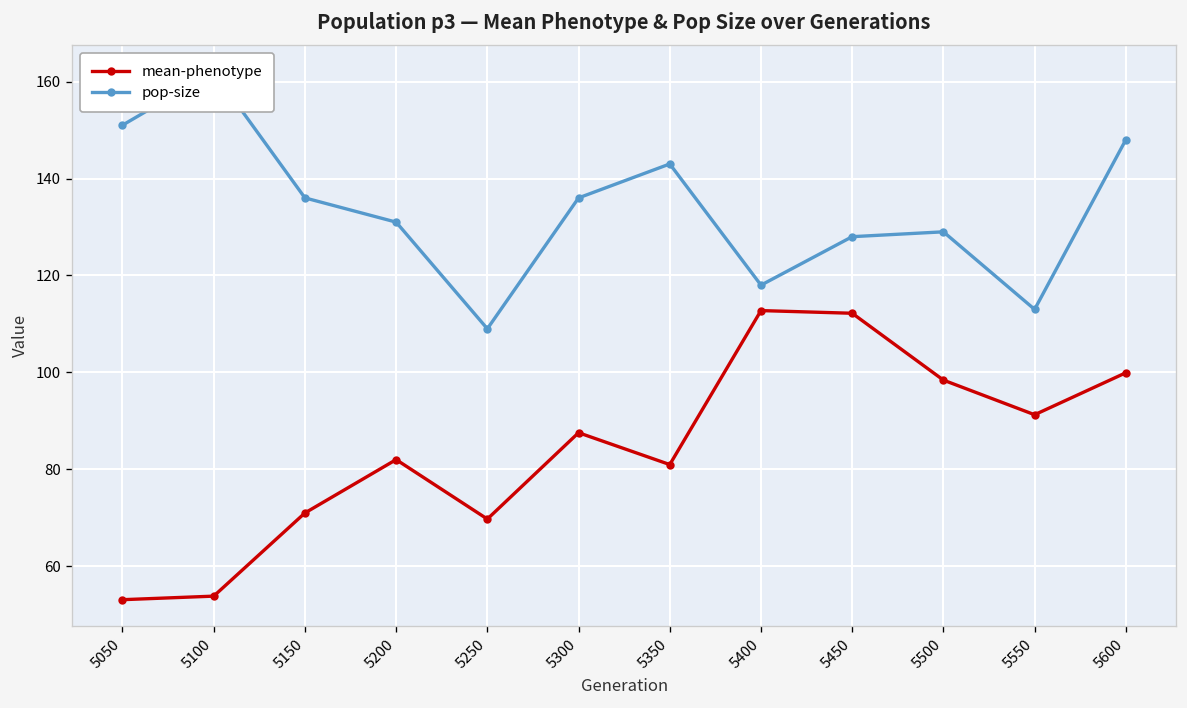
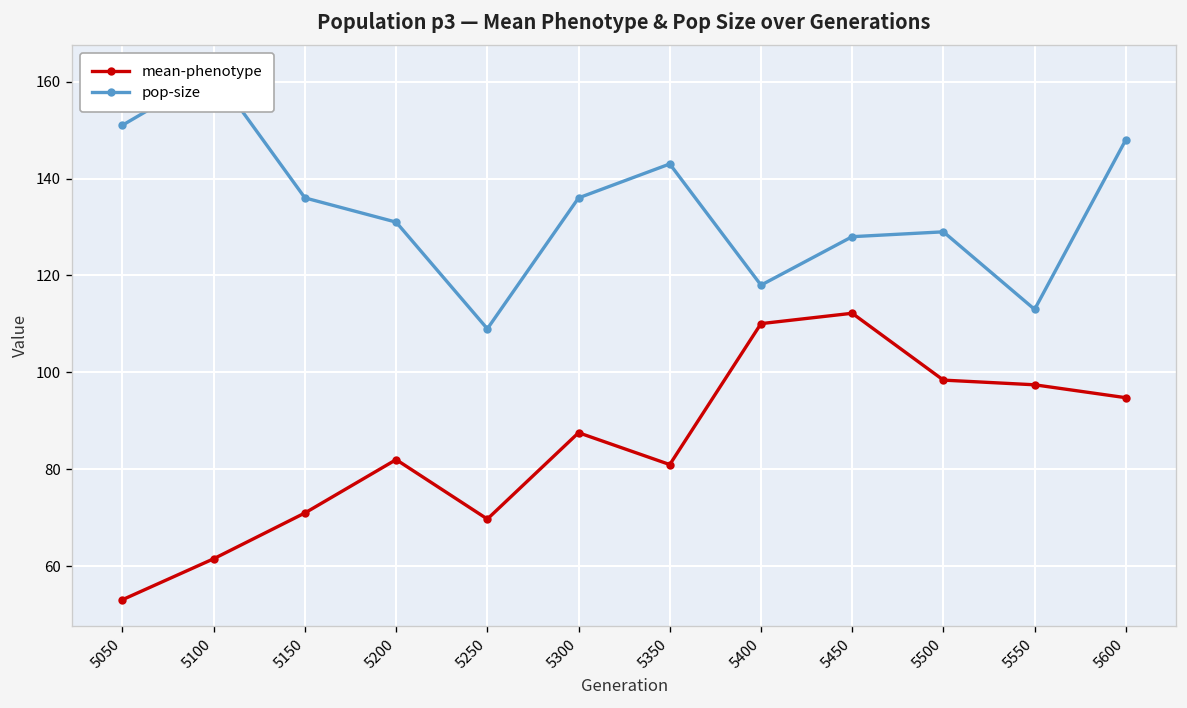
  {
    "mean-phenotype": {
      "5050": 53,
-     "5100": 54,
+     "5100": 62,
      "5150": 71,
      "5200": 82,
      "5250": 70,
      "5300": 88,
      "5350": 81,
-     "5400": 113,
+     "5400": 110,
      "5450": 112,
      "5500": 98,
-     "5550": 91,
-     "5600": 100
+     "5550": 97,
+     "5600": 95
    },
    "pop-size": {
      "5050": 151,
      "5150": 136,
      "5200": 131,
      "5250": 109,
      "5300": 136,
      "5350": 143,
      "5400": 118,
      "5450": 128,
      "5500": 129,
      "5550": 113,
      "5600": 148
    }
  }
